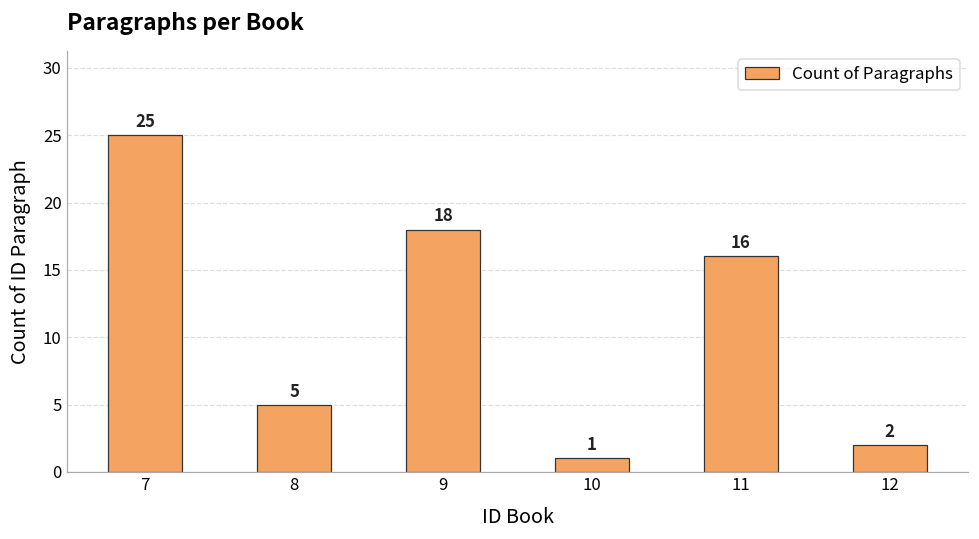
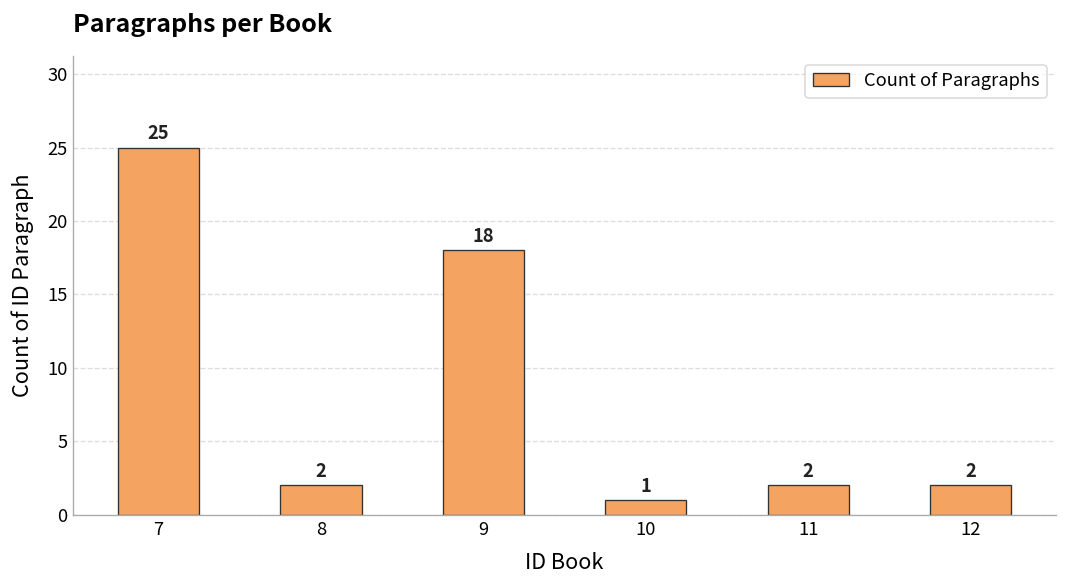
  {
    "7": 25,
-   "8": 5,
+   "8": 2,
    "9": 18,
    "10": 1,
-   "11": 16,
+   "11": 2,
    "12": 2
  }
